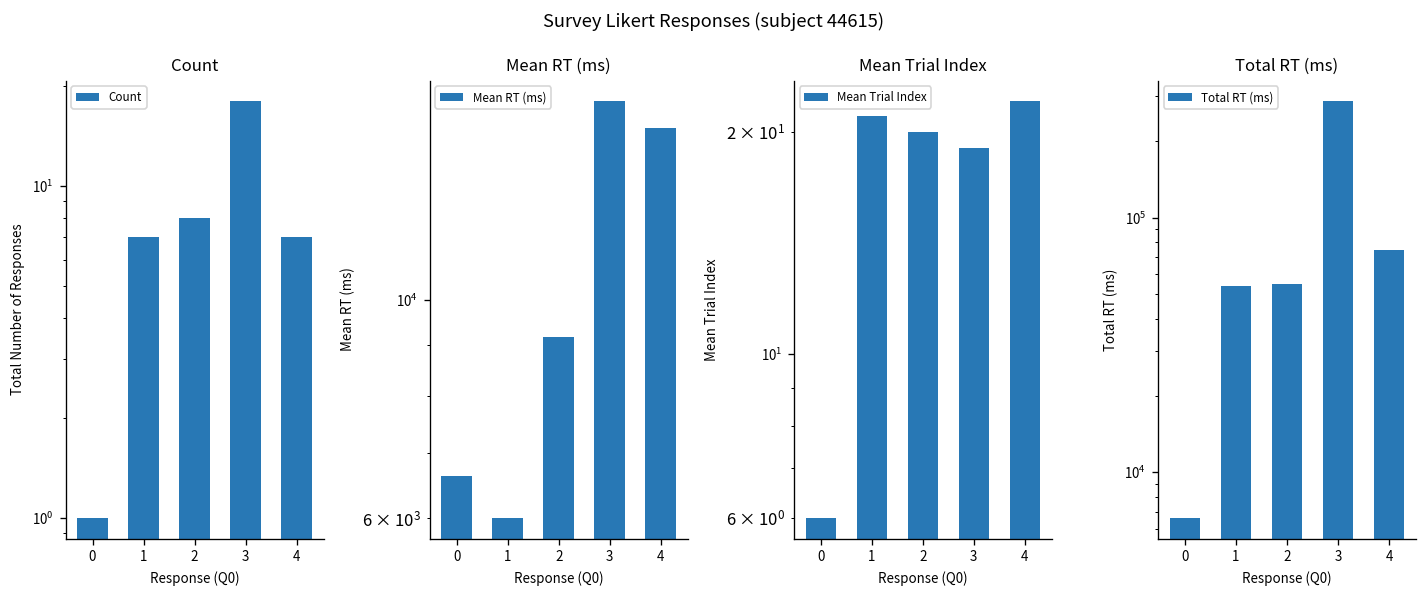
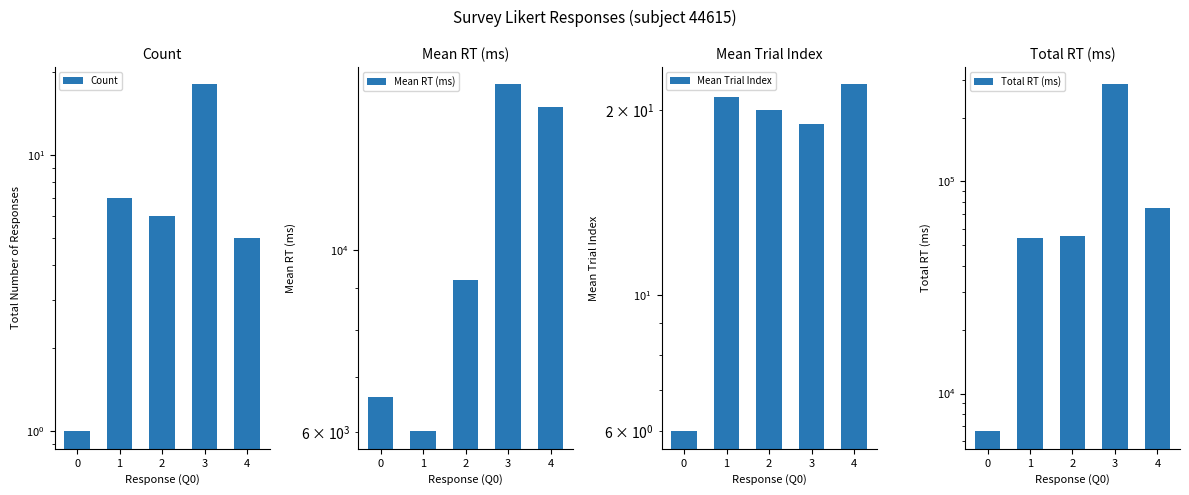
  {
    "Count": {
      "0": 1,
      "1": 7,
-     "2": 8,
+     "2": 6,
      "3": 18,
-     "4": 7
+     "4": 5
    },
    "Total RT (ms)": {
      "0": 6600,
      "1": 54000,
      "2": 55000,
      "3": 290000,
      "4": 75000
    }
  }
